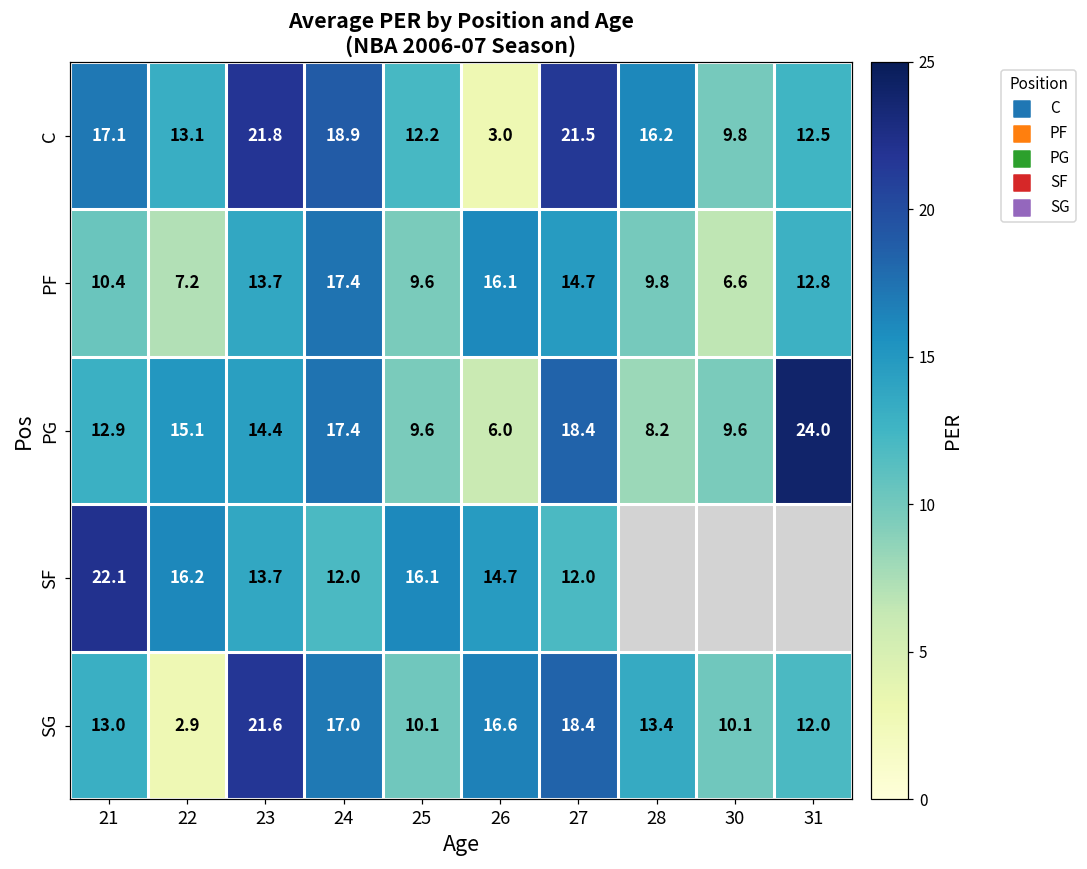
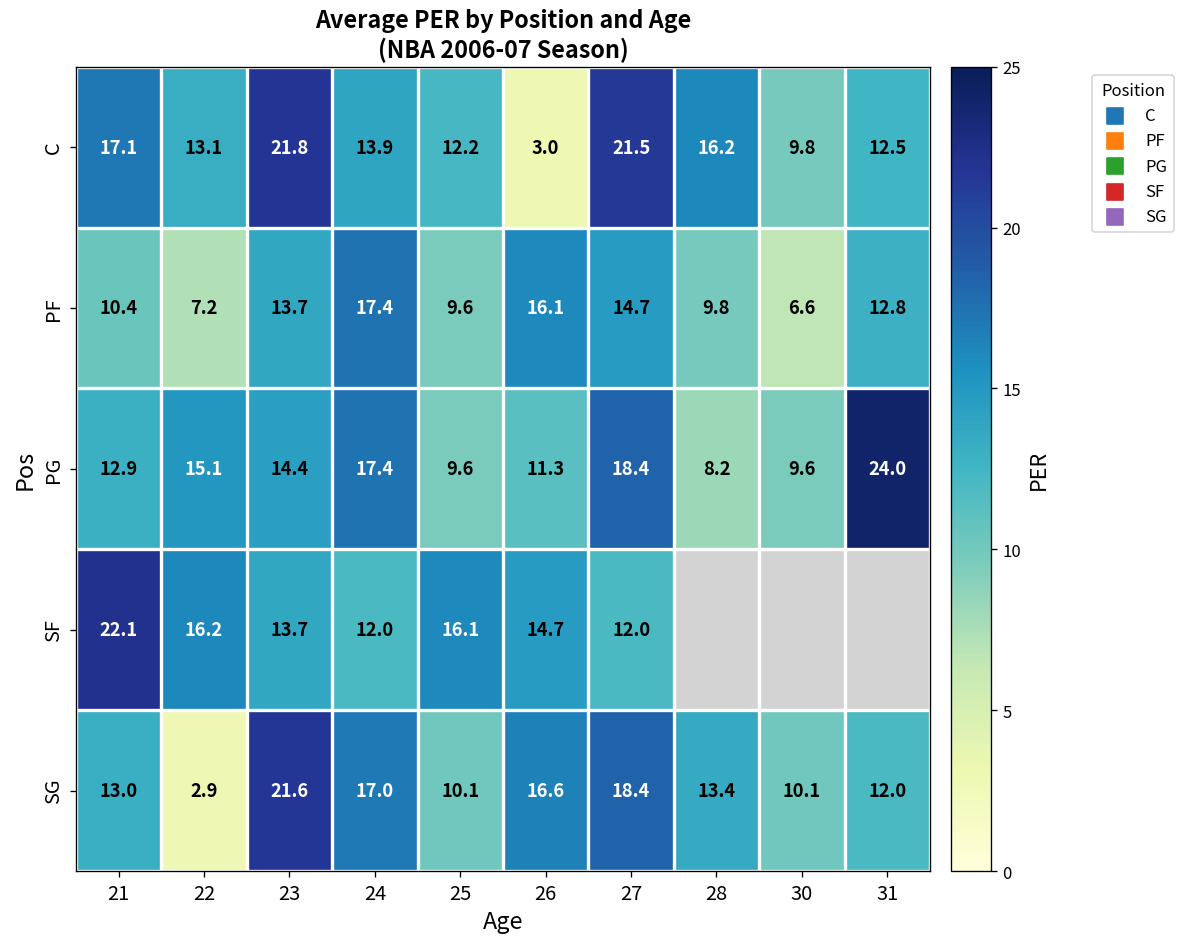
  {
    "C": {
      "21": 17.1,
      "22": 13.1,
      "23": 21.8,
-     "24": 18.9,
+     "24": 13.9,
      "25": 12.2,
      "26": 3.0,
      "27": 21.5,
      "28": 16.2,
      "30": 9.8,
      "31": 12.5
    },
    "PF": {
      "21": 10.4,
      "22": 7.2,
      "23": 13.7,
      "24": 17.4,
      "25": 9.6,
      "26": 16.1,
      "27": 14.7,
      "28": 9.8,
      "30": 6.6,
      "31": 12.8
    },
    "PG": {
      "21": 12.9,
      "22": 15.1,
      "23": 14.4,
      "24": 17.4,
      "25": 9.6,
-     "26": 6.0,
+     "26": 11.3,
      "27": 18.4,
      "28": 8.2,
      "30": 9.6,
      "31": 24.0
    },
    "SF": {
      "21": 22.1,
      "22": 16.2,
      "23": 13.7,
      "24": 12.0,
      "25": 16.1,
      "26": 14.7,
      "27": 12.0
    },
    "SG": {
      "21": 13.0,
      "22": 2.9,
      "23": 21.6,
      "24": 17.0,
      "25": 10.1,
      "26": 16.6,
      "27": 18.4,
      "28": 13.4,
      "30": 10.1,
      "31": 12.0
    }
  }
